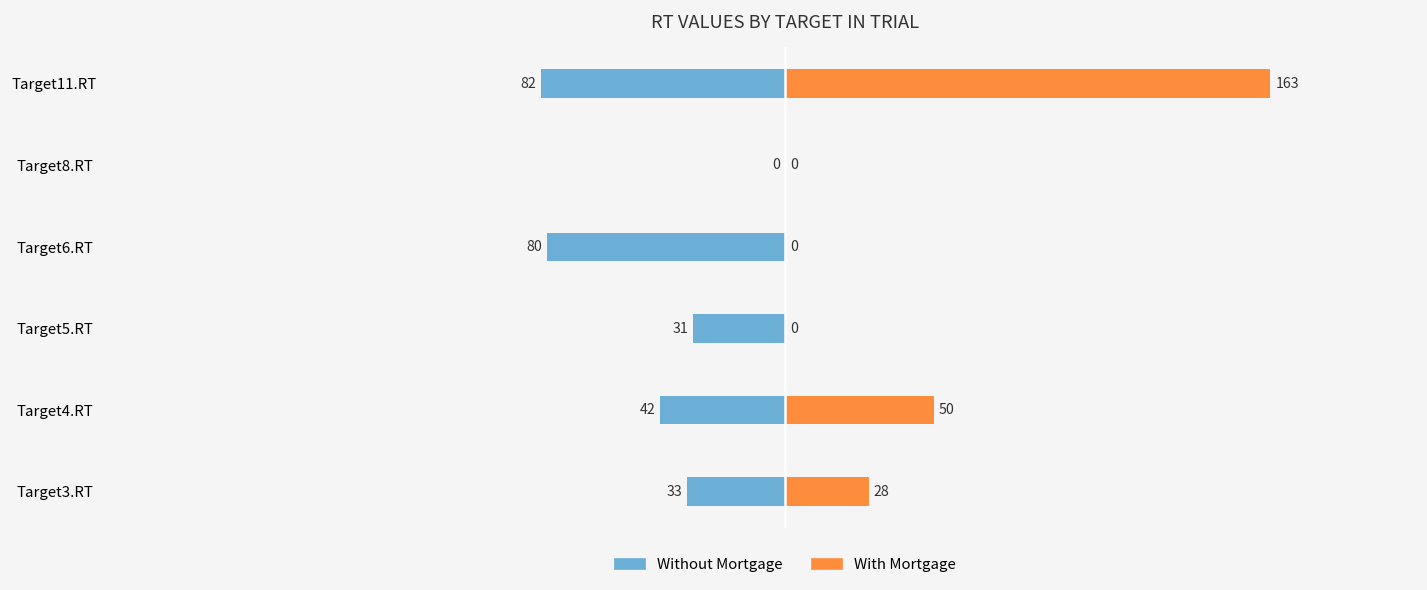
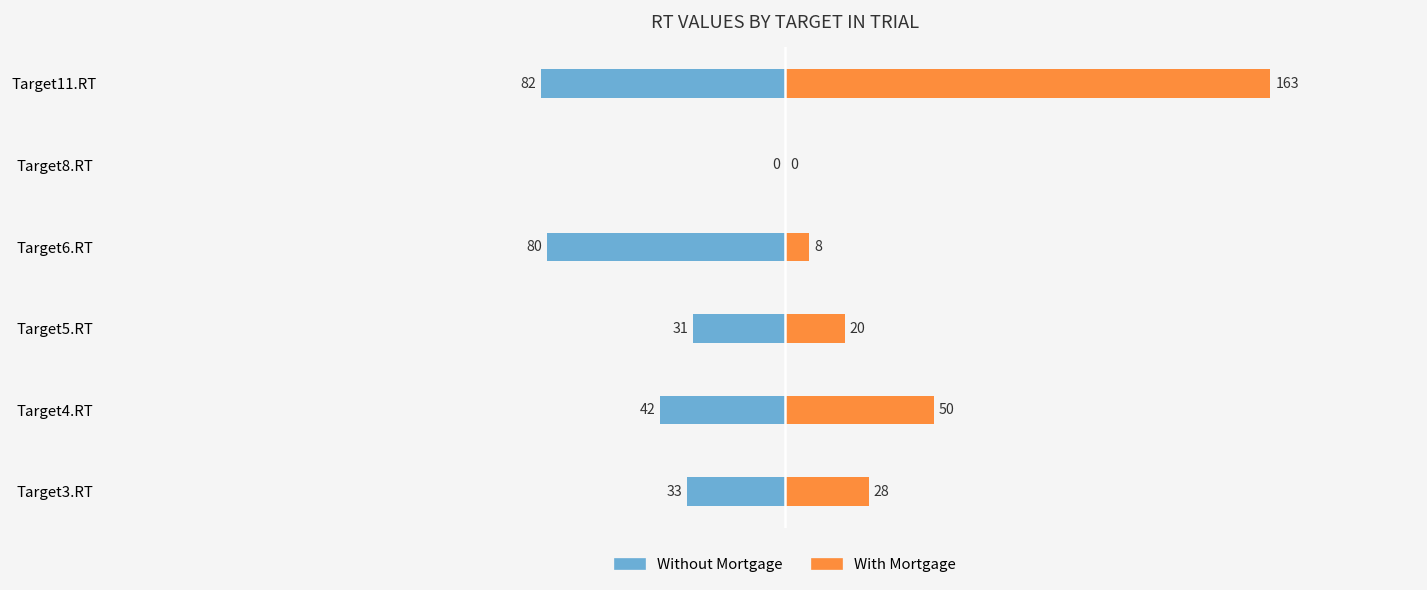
  {
    "Without Mortgage": {
      "Target8.RT": 0
    },
    "With Mortgage": {
      "Target11.RT": 163,
      "Target8.RT": 0,
-     "Target6.RT": 0,
-     "Target5.RT": 0,
+     "Target6.RT": 8,
+     "Target5.RT": 20,
      "Target4.RT": 50,
      "Target3.RT": 28
    }
  }
